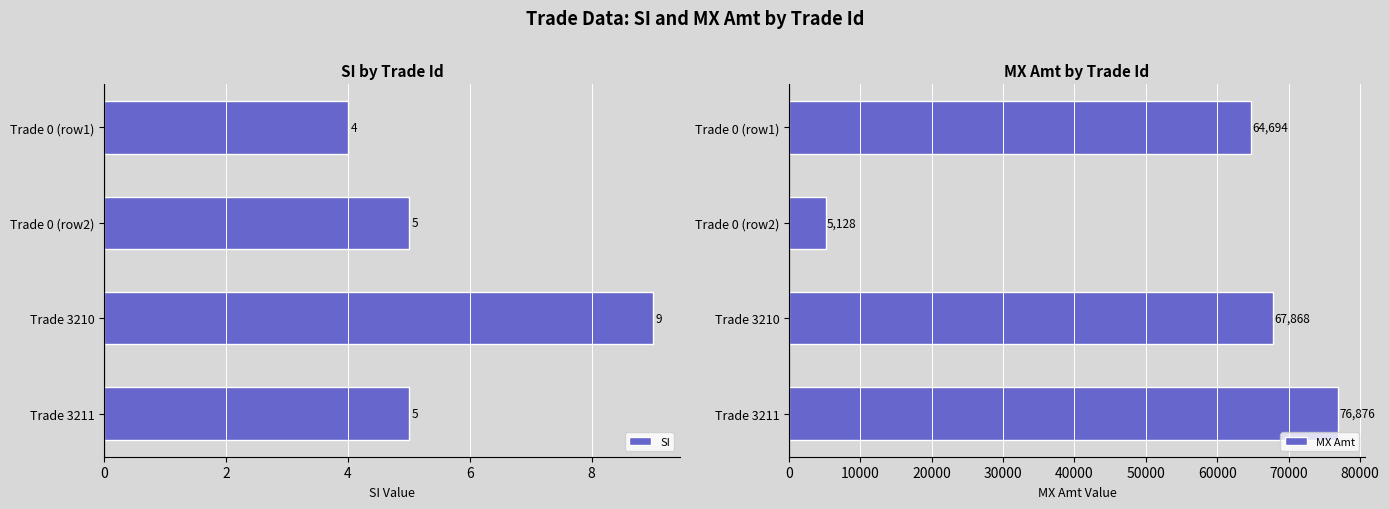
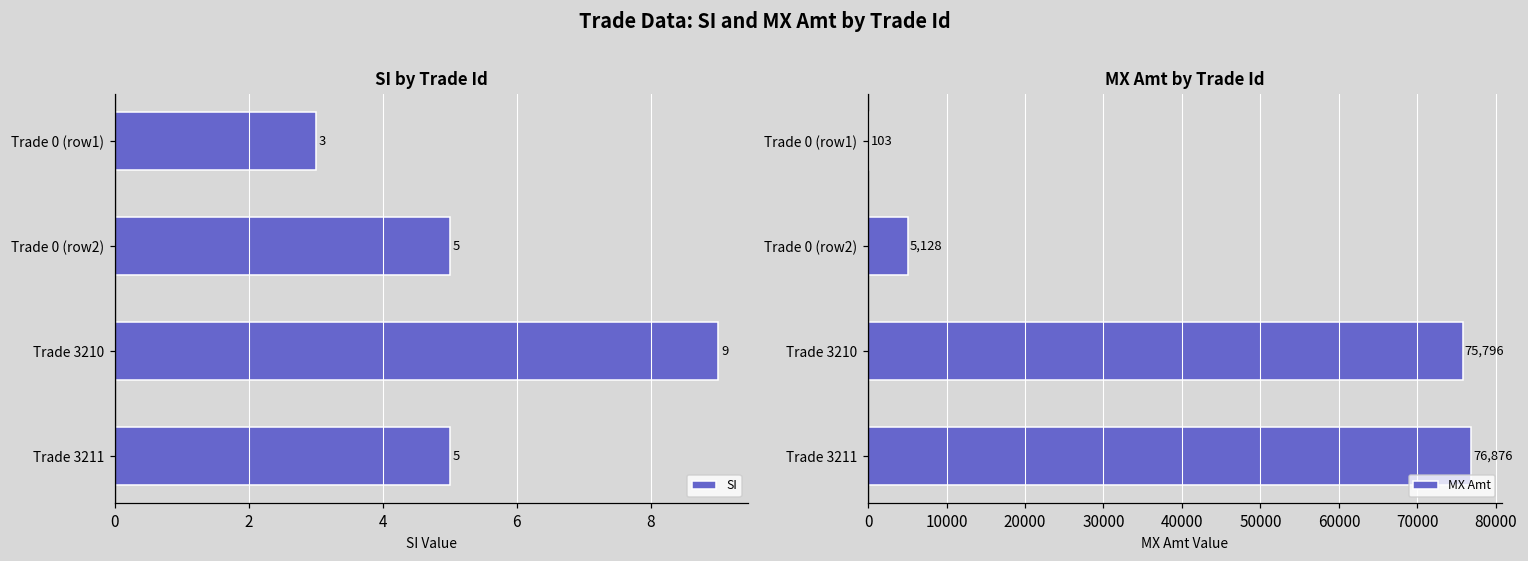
  {
    "SI by Trade Id": {
-     "Trade 0 (row1)": "4",
+     "Trade 0 (row1)": "3",
      "Trade 0 (row2)": "5",
      "Trade 3210": "9",
      "Trade 3211": "5"
    },
    "MX Amt by Trade Id": {
-     "Trade 0 (row1)": "64,694",
+     "Trade 0 (row1)": "103",
      "Trade 0 (row2)": "5,128",
-     "Trade 3210": "67,868",
+     "Trade 3210": "75,796",
      "Trade 3211": "76,876"
    }
  }
